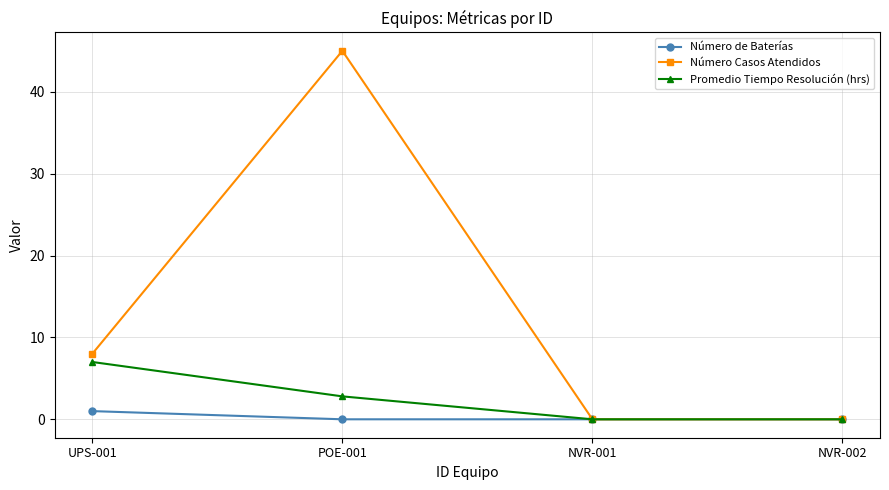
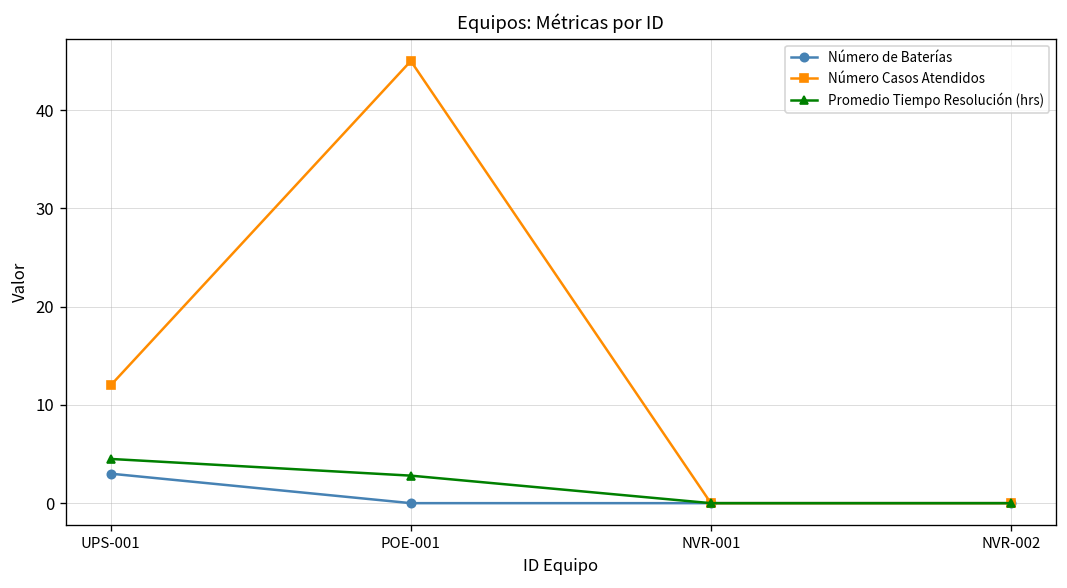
  {
    "Número de Baterías": {
-     "UPS-001": 1,
+     "UPS-001": 3,
      "POE-001": 0
    },
    "Número Casos Atendidos": {
-     "UPS-001": 8,
+     "UPS-001": 12,
      "POE-001": 45
    },
    "Promedio Tiempo Resolución (hrs)": {
-     "UPS-001": 7,
+     "UPS-001": 5,
      "POE-001": 3
    }
  }
